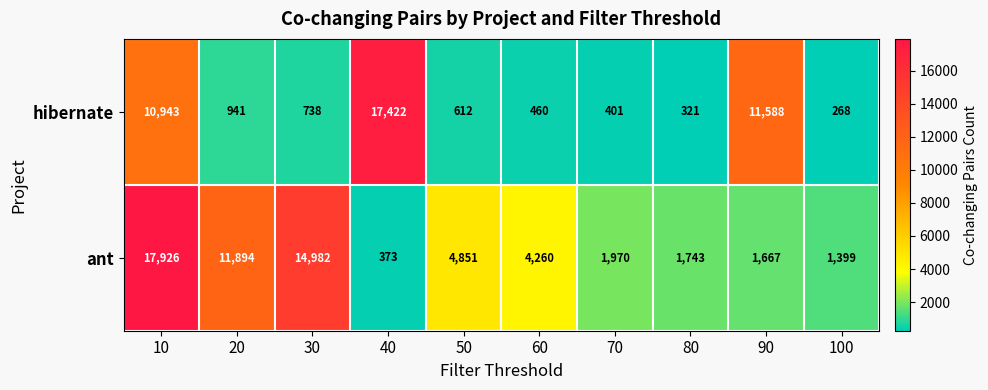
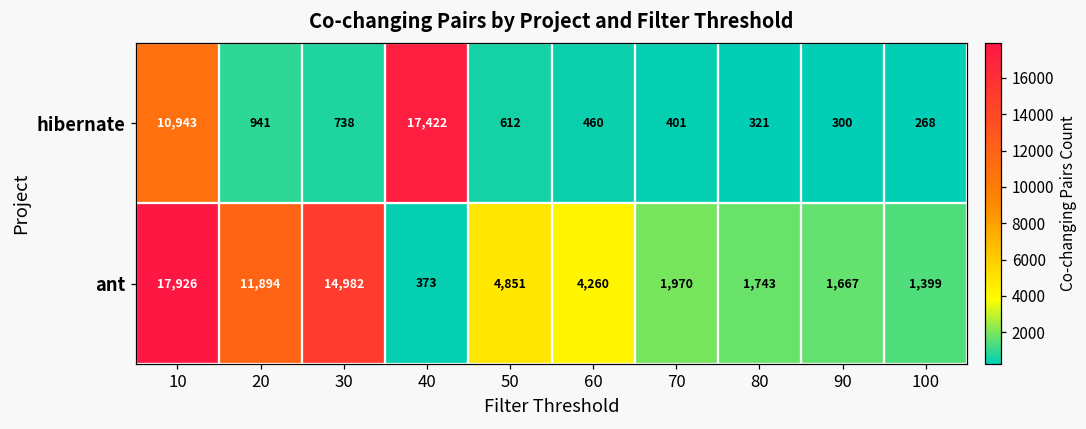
  {
    "hibernate": {
      "10": "10,943",
      "20": "941",
      "30": "738",
      "40": "17,422",
      "50": "612",
      "60": "460",
      "70": "401",
      "80": "321",
-     "90": "11,588",
+     "90": "300",
      "100": "268"
    },
    "ant": {
      "10": "17,926",
      "20": "11,894",
      "30": "14,982",
      "40": "373",
      "50": "4,851",
      "60": "4,260",
      "70": "1,970",
      "80": "1,743",
      "90": "1,667",
      "100": "1,399"
    }
  }
